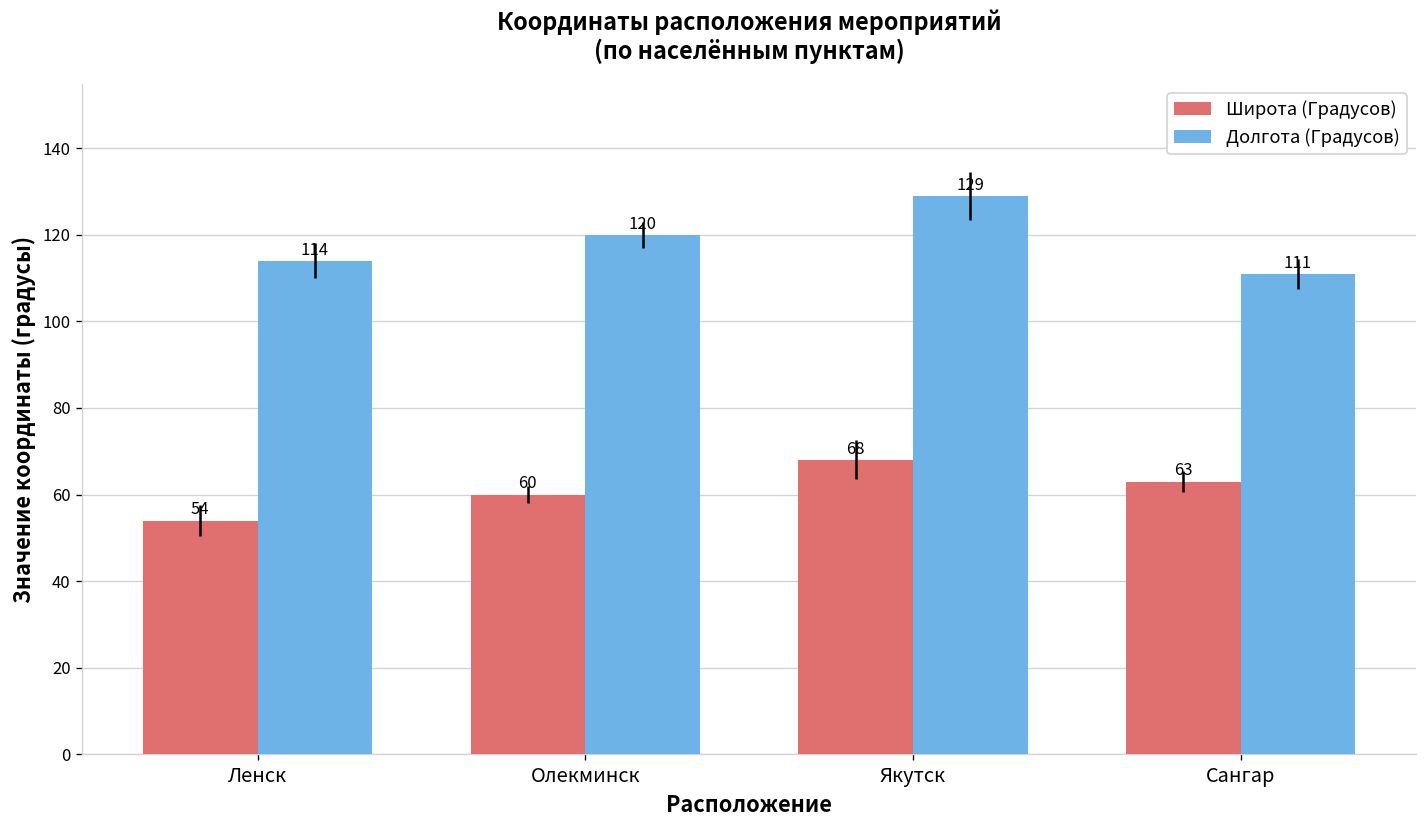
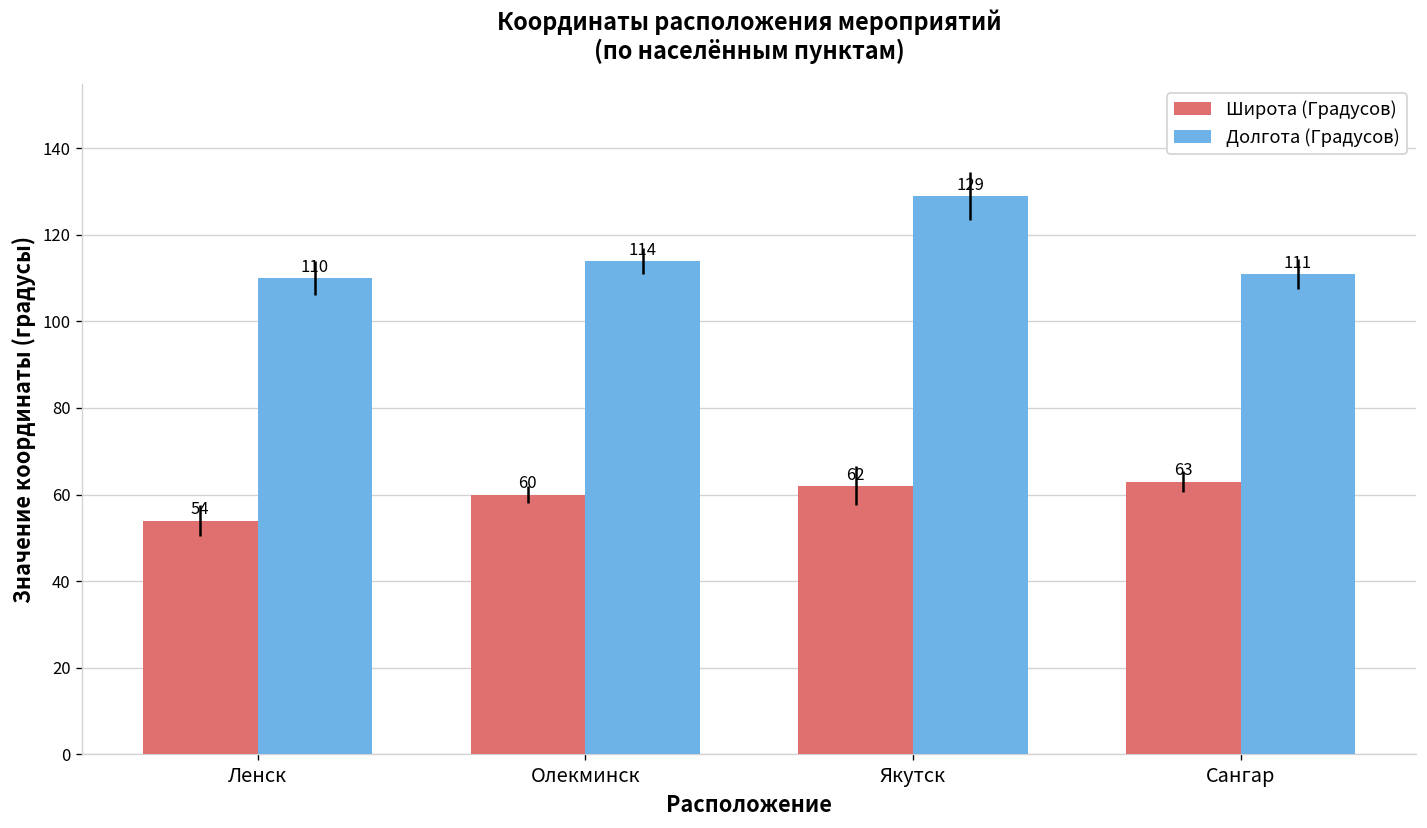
  {
    "Широта (Градусов)": {
      "Ленск": 54,
      "Олекминск": 60,
-     "Якутск": 68,
+     "Якутск": 62,
      "Сангар": 63
    },
    "Долгота (Градусов)": {
-     "Ленск": 114,
-     "Олекминск": 120,
+     "Ленск": 110,
+     "Олекминск": 114,
      "Якутск": 129,
      "Сангар": 111
    }
  }
